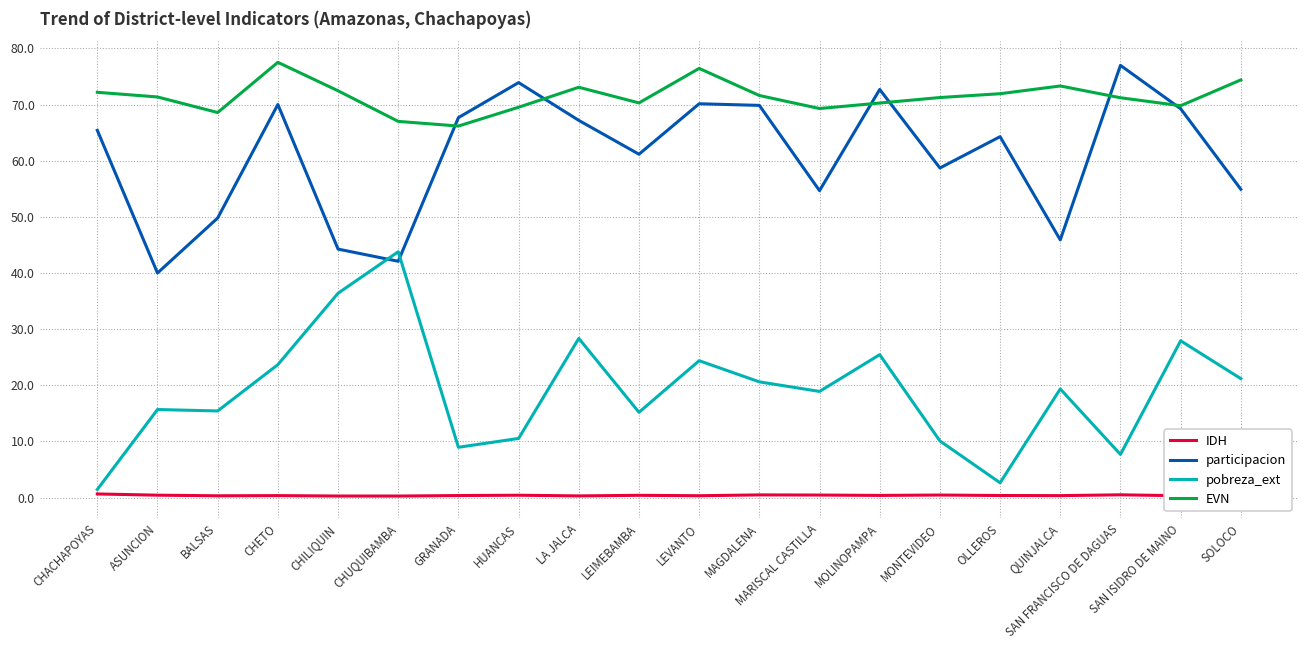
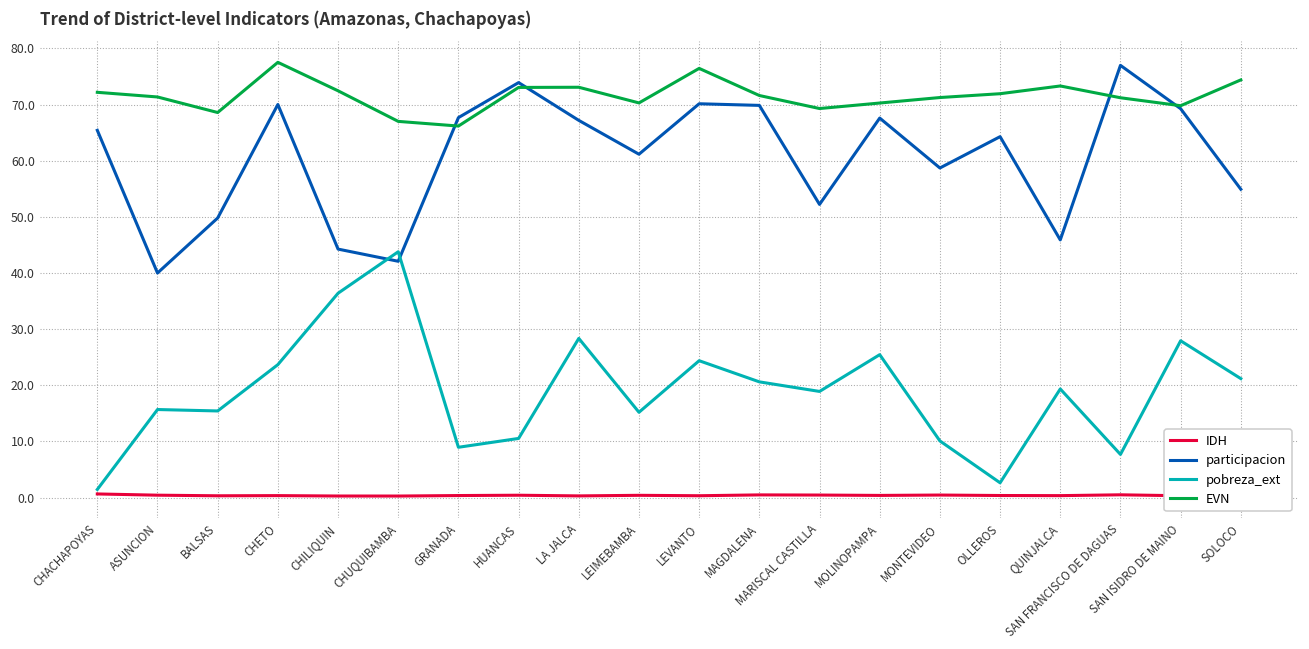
  {
    "IDH": {
      "CHACHAPOYAS": 1,
      "ASUNCION": 0,
      "BALSAS": 0,
      "CHETO": 0,
      "CHILIQUIN": 0,
      "CHUQUIBAMBA": 0,
      "GRANADA": 0,
      "HUANCAS": 0,
      "LA JALCA": 0,
      "LEIMEBAMBA": 0,
      "LEVANTO": 0,
      "MAGDALENA": 0,
      "MARISCAL CASTILLA": 0,
      "MOLINOPAMPA": 0,
      "MONTEVIDEO": 0,
      "OLLEROS": 0,
      "QUINJALCA": 0,
      "SAN FRANCISCO DE DAGUAS": 0
    },
    "participacion": {
      "CHACHAPOYAS": 65,
      "ASUNCION": 40,
      "BALSAS": 50,
      "CHETO": 70,
      "CHILIQUIN": 44,
      "CHUQUIBAMBA": 42,
      "GRANADA": 68,
      "HUANCAS": 74,
      "LA JALCA": 67,
      "LEIMEBAMBA": 61,
      "LEVANTO": 70,
      "MAGDALENA": 70,
-     "MARISCAL CASTILLA": 55,
-     "MOLINOPAMPA": 73,
+     "MARISCAL CASTILLA": 52,
+     "MOLINOPAMPA": 68,
      "MONTEVIDEO": 59,
      "OLLEROS": 64,
      "QUINJALCA": 46,
      "SAN FRANCISCO DE DAGUAS": 77,
      "SAN ISIDRO DE MAINO": 69,
      "SOLOCO": 55
    },
    "pobreza_ext": {
      "CHACHAPOYAS": 1,
      "ASUNCION": 16,
      "BALSAS": 15,
      "CHETO": 24,
      "CHILIQUIN": 36,
      "CHUQUIBAMBA": 44,
      "GRANADA": 9,
      "HUANCAS": 11,
      "LA JALCA": 28,
      "LEIMEBAMBA": 15,
      "LEVANTO": 24,
      "MAGDALENA": 21,
      "MARISCAL CASTILLA": 19,
      "MOLINOPAMPA": 25,
      "MONTEVIDEO": 10,
      "OLLEROS": 3,
      "QUINJALCA": 19,
      "SAN FRANCISCO DE DAGUAS": 8,
      "SAN ISIDRO DE MAINO": 28,
      "SOLOCO": 21
    },
    "EVN": {
      "CHACHAPOYAS": 72,
      "ASUNCION": 71,
      "BALSAS": 69,
      "CHETO": 78,
      "CHILIQUIN": 72,
      "CHUQUIBAMBA": 67,
      "GRANADA": 66,
-     "HUANCAS": 70,
+     "HUANCAS": 73,
      "LA JALCA": 73,
      "LEIMEBAMBA": 70,
      "LEVANTO": 76,
      "MAGDALENA": 72,
      "MARISCAL CASTILLA": 69,
      "MOLINOPAMPA": 70,
      "MONTEVIDEO": 71,
      "OLLEROS": 72,
      "QUINJALCA": 73,
      "SAN FRANCISCO DE DAGUAS": 71,
      "SAN ISIDRO DE MAINO": 70,
      "SOLOCO": 74
    }
  }
